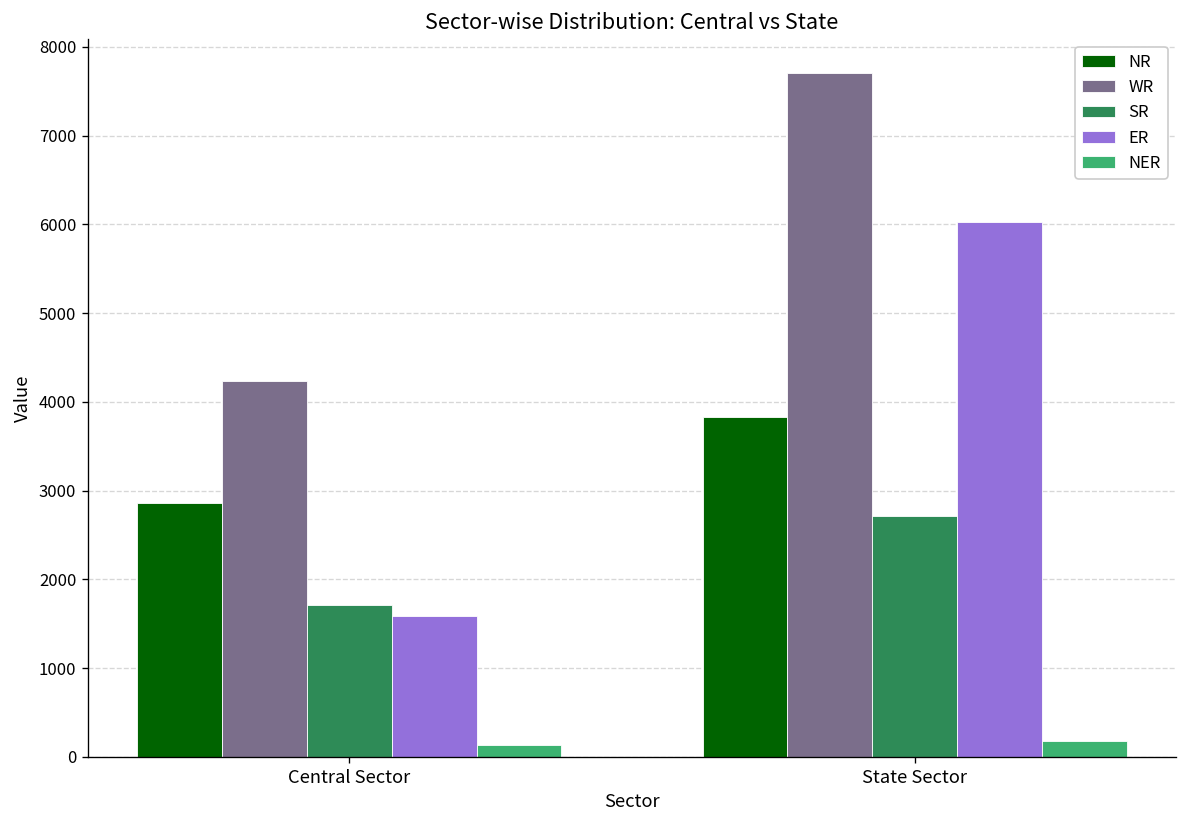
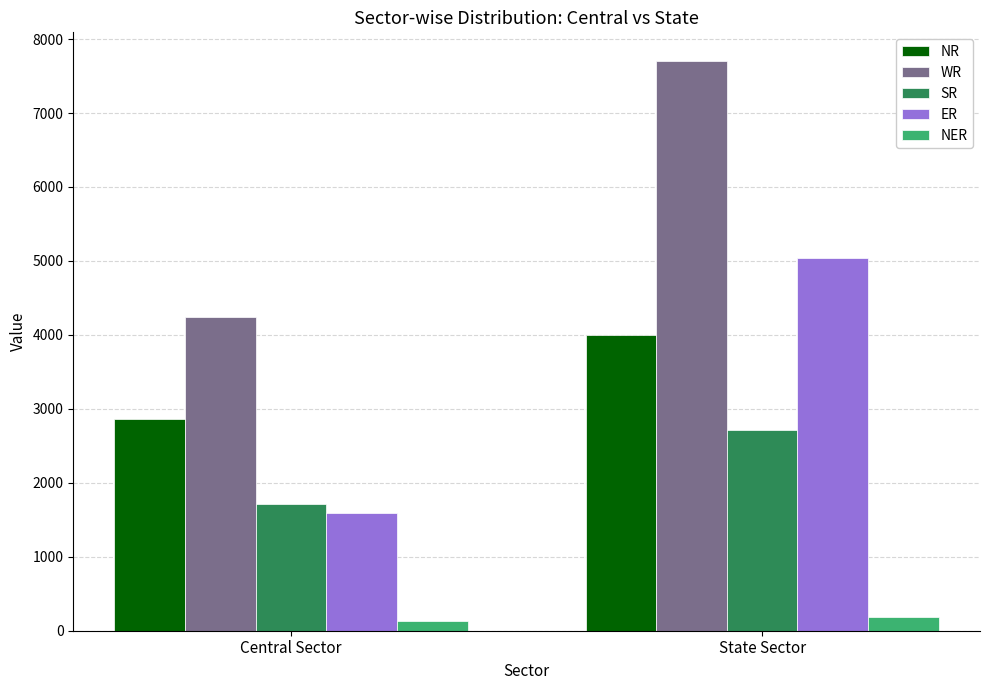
  {
    "NR": {
      "Central Sector": 2900,
-     "State Sector": 3800
+     "State Sector": 4000
    },
    "WR": {
      "Central Sector": 4200,
      "State Sector": 7700
    },
    "ER": {
      "Central Sector": 1600,
-     "State Sector": 6000
+     "State Sector": 5000
    }
  }
